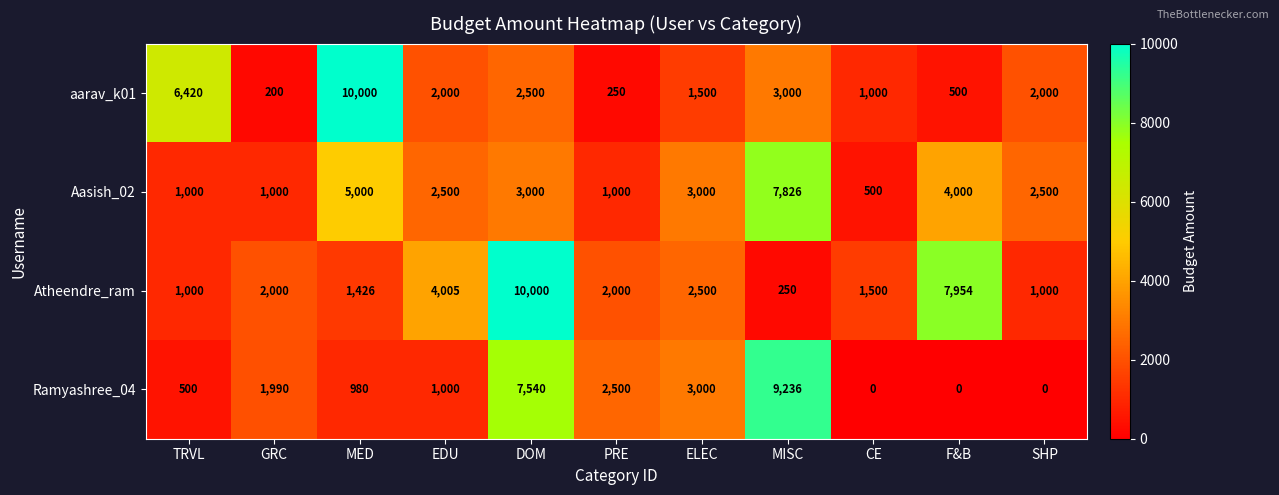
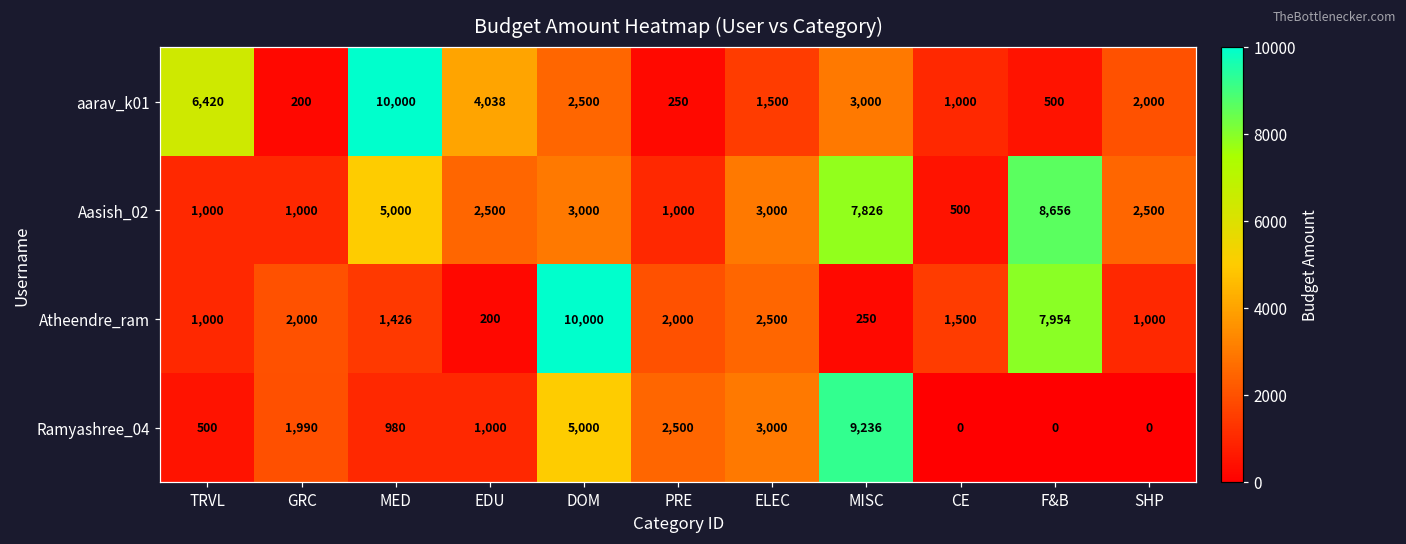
  {
    "aarav_k01": {
      "TRVL": "6,420",
      "GRC": "200",
      "MED": "10,000",
-     "EDU": "2,000",
+     "EDU": "4,038",
      "DOM": "2,500",
      "PRE": "250",
      "ELEC": "1,500",
      "MISC": "3,000",
      "CE": "1,000",
      "F&B": "500",
      "SHP": "2,000"
    },
    "Aasish_02": {
      "TRVL": "1,000",
      "GRC": "1,000",
      "MED": "5,000",
      "EDU": "2,500",
      "DOM": "3,000",
      "PRE": "1,000",
      "ELEC": "3,000",
      "MISC": "7,826",
      "CE": "500",
-     "F&B": "4,000",
+     "F&B": "8,656",
      "SHP": "2,500"
    },
    "Atheendre_ram": {
      "TRVL": "1,000",
      "GRC": "2,000",
      "MED": "1,426",
-     "EDU": "4,005",
+     "EDU": "200",
      "DOM": "10,000",
      "PRE": "2,000",
      "ELEC": "2,500",
      "MISC": "250",
      "CE": "1,500",
      "F&B": "7,954",
      "SHP": "1,000"
    },
    "Ramyashree_04": {
      "TRVL": "500",
      "GRC": "1,990",
      "MED": "980",
      "EDU": "1,000",
-     "DOM": "7,540",
+     "DOM": "5,000",
      "PRE": "2,500",
      "ELEC": "3,000",
      "MISC": "9,236",
      "CE": "0",
      "F&B": "0",
      "SHP": "0"
    }
  }
